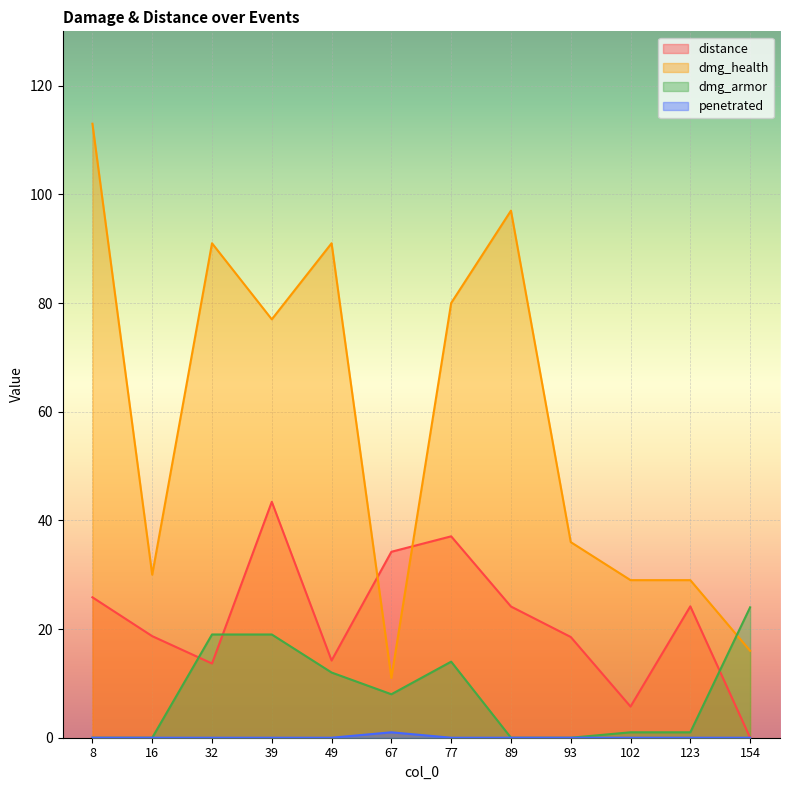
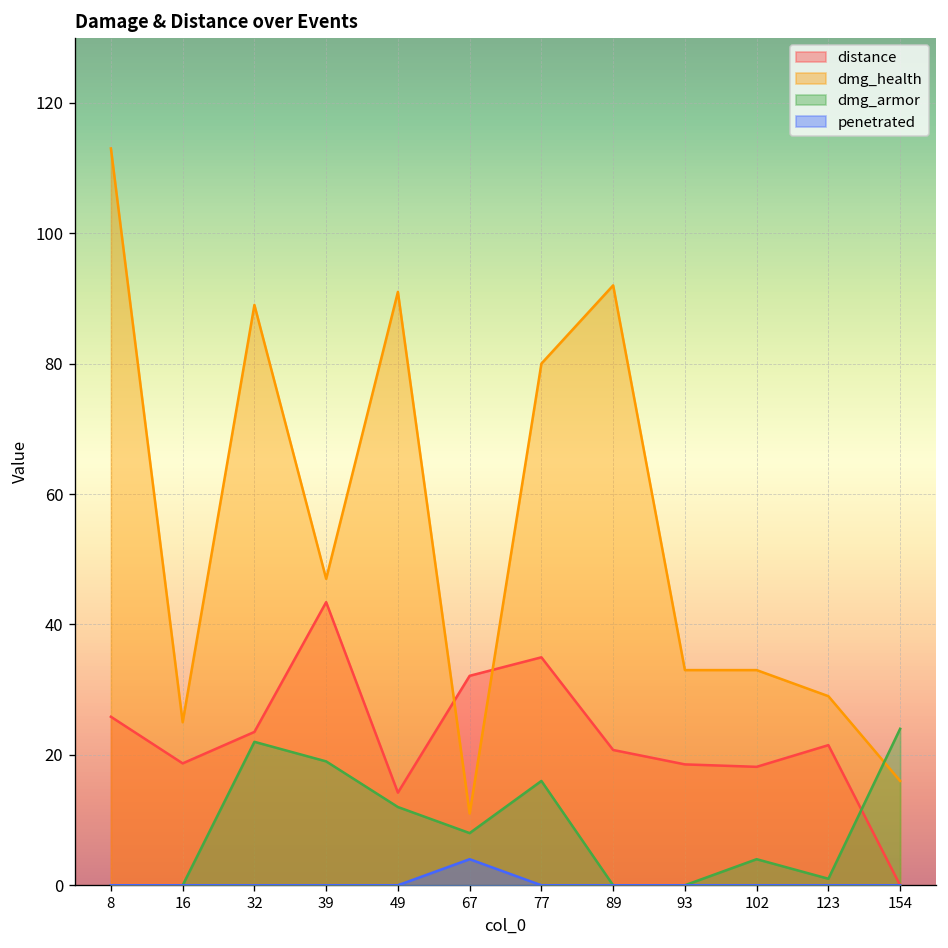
  {
    "distance": {
      "8": 26,
      "16": 19,
-     "32": 14,
+     "32": 24,
      "39": 43,
      "49": 14,
-     "67": 34,
-     "77": 37,
-     "89": 24,
+     "67": 32,
+     "77": 35,
+     "89": 21,
      "93": 19,
-     "102": 6,
-     "123": 24
+     "102": 18,
+     "123": 21
    },
    "dmg_health": {
      "8": 113,
-     "16": 30,
-     "32": 91,
-     "39": 77,
+     "16": 25,
+     "32": 89,
+     "39": 47,
      "49": 91,
      "67": 11,
      "77": 80,
-     "89": 97,
-     "93": 36,
-     "102": 29,
+     "89": 92,
+     "93": 33,
+     "102": 33,
      "123": 29,
      "154": 16
    },
    "dmg_armor": {
-     "32": 19,
+     "32": 22,
      "39": 19,
      "49": 12,
      "67": 8,
-     "77": 14,
-     "102": 1,
+     "77": 16,
+     "102": 4,
      "123": 1,
      "154": 24
    },
    "penetrated": {
      "32": 0,
      "39": 0,
      "49": 0,
-     "67": 1,
+     "67": 4,
      "77": 0,
      "102": 0,
      "123": 0
    }
  }
